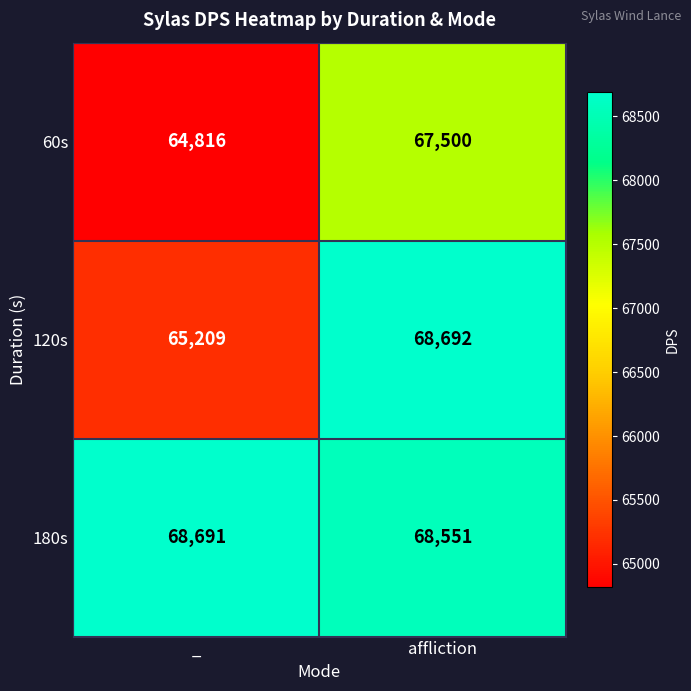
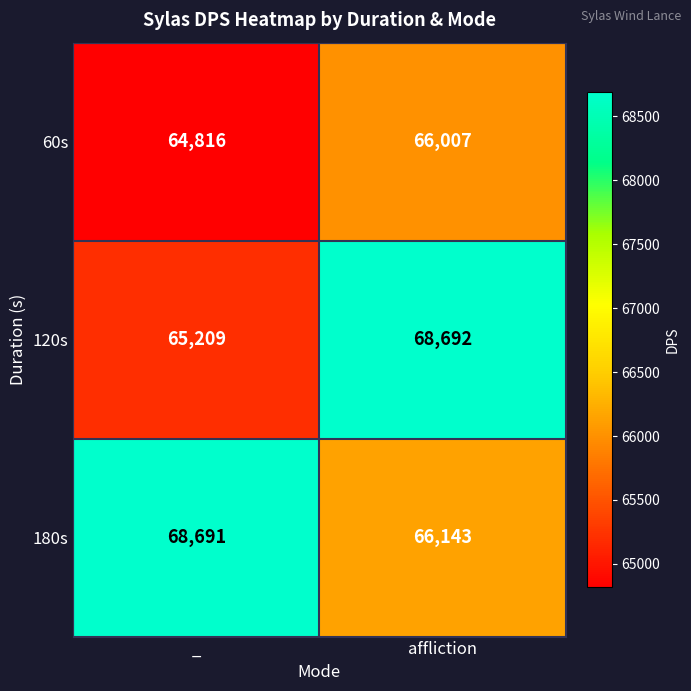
  {
    "60s": {
      "_": "64,816",
-     "affliction": "67,500"
+     "affliction": "66,007"
    },
    "120s": {
      "_": "65,209",
      "affliction": "68,692"
    },
    "180s": {
      "_": "68,691",
-     "affliction": "68,551"
+     "affliction": "66,143"
    }
  }
